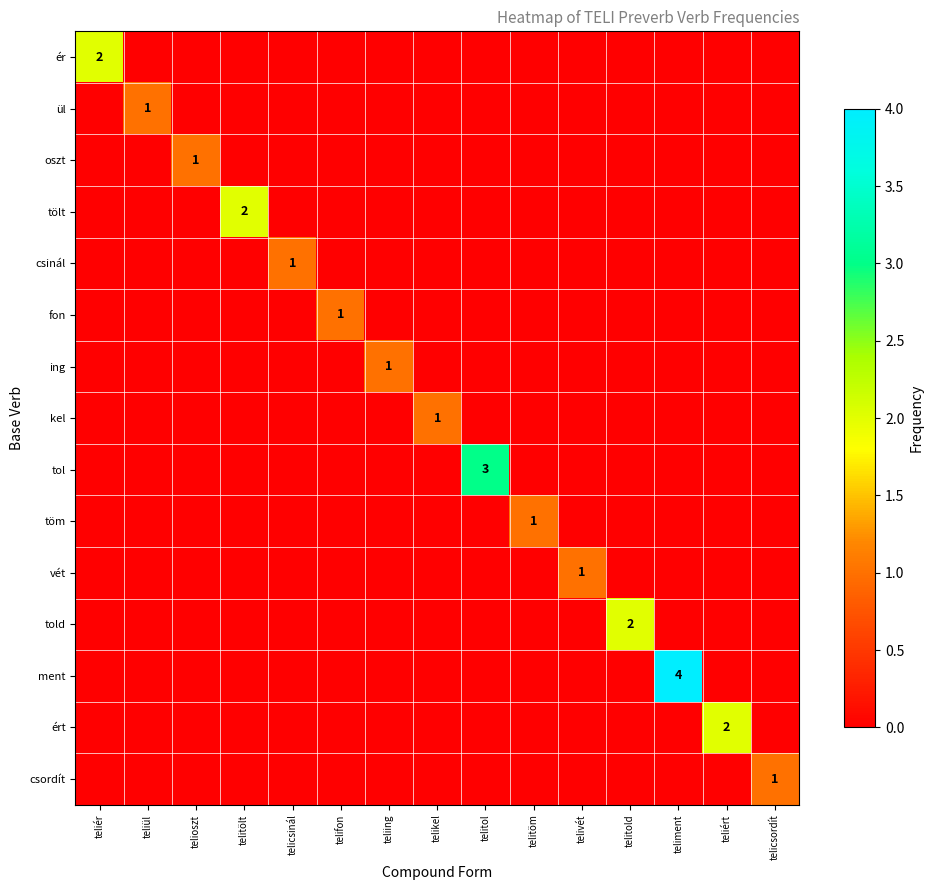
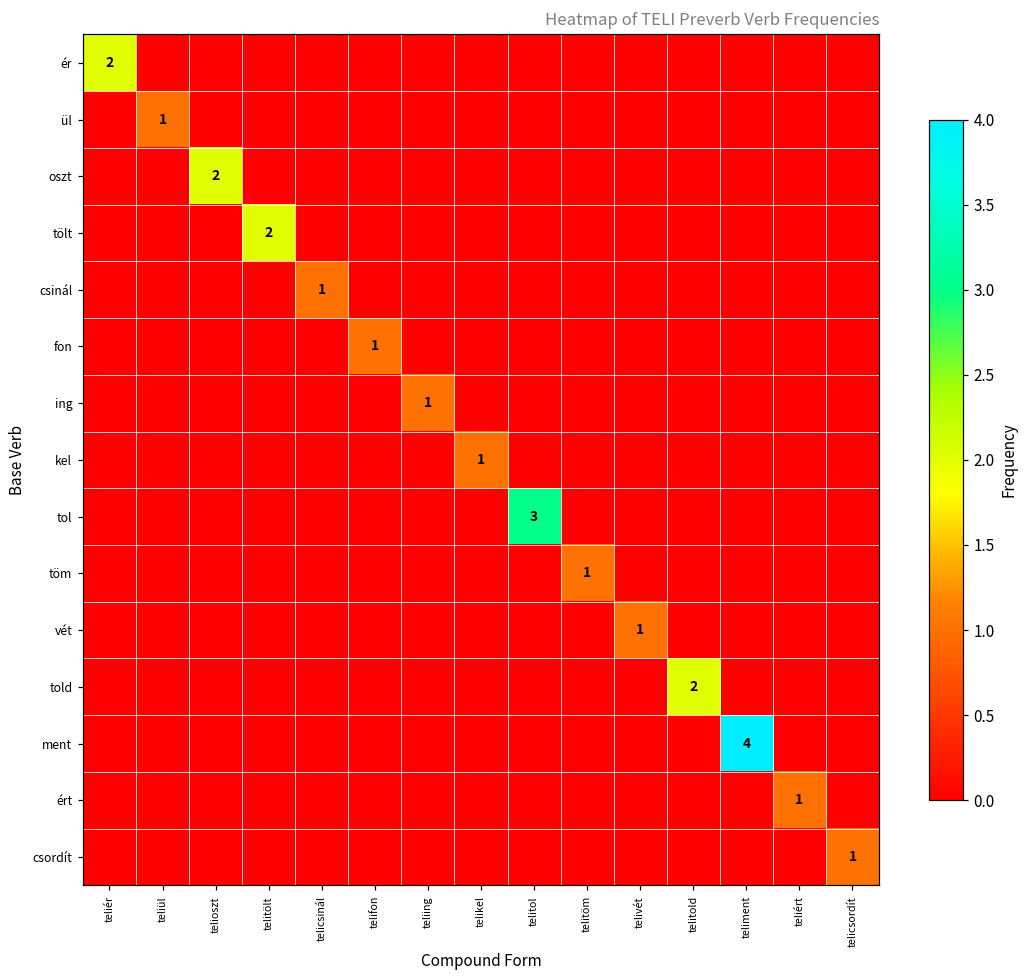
  {
    "ér": {
      "teliér": 2
    },
    "ül": {
      "teliül": 1
    },
    "oszt": {
-     "telioszt": 1
+     "telioszt": 2
    },
    "tölt": {
      "telitölt": 2
    },
    "csinál": {
      "telicsinál": 1
    },
    "fon": {
      "telifon": 1
    },
    "ing": {
      "teliing": 1
    },
    "kel": {
      "telikel": 1
    },
    "tol": {
      "telitol": 3
    },
    "töm": {
      "telitöm": 1
    },
    "vét": {
      "telivét": 1
    },
    "told": {
      "telitold": 2
    },
    "ment": {
      "teliment": 4
    },
    "ért": {
-     "teliért": 2
+     "teliért": 1
    },
    "csordít": {
      "telicsordít": 1
    }
  }
